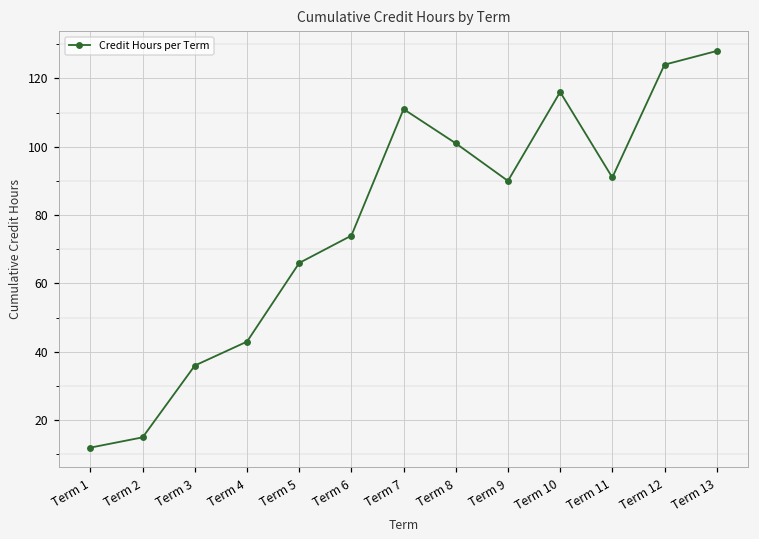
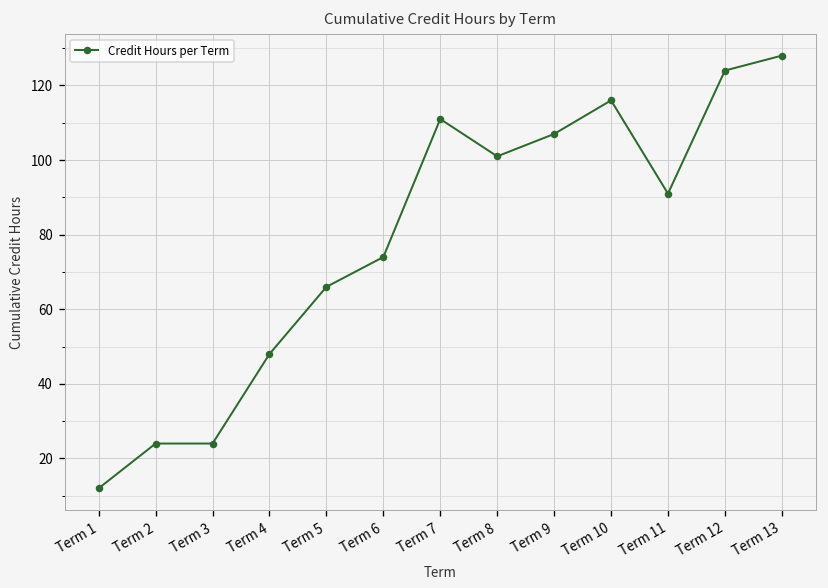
  {
    "Term 1": 12,
-   "Term 2": 15,
-   "Term 3": 36,
-   "Term 4": 43,
+   "Term 2": 24,
+   "Term 3": 24,
+   "Term 4": 48,
    "Term 5": 66,
    "Term 6": 74,
    "Term 7": 111,
    "Term 8": 101,
-   "Term 9": 90,
+   "Term 9": 107,
    "Term 10": 116,
    "Term 11": 91,
    "Term 12": 124,
    "Term 13": 128
  }
